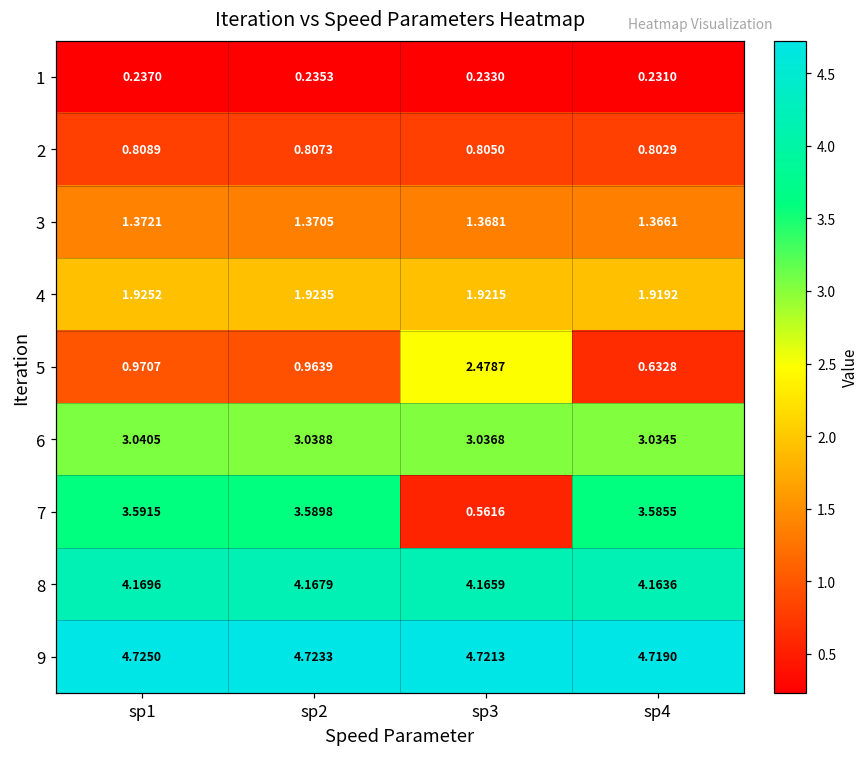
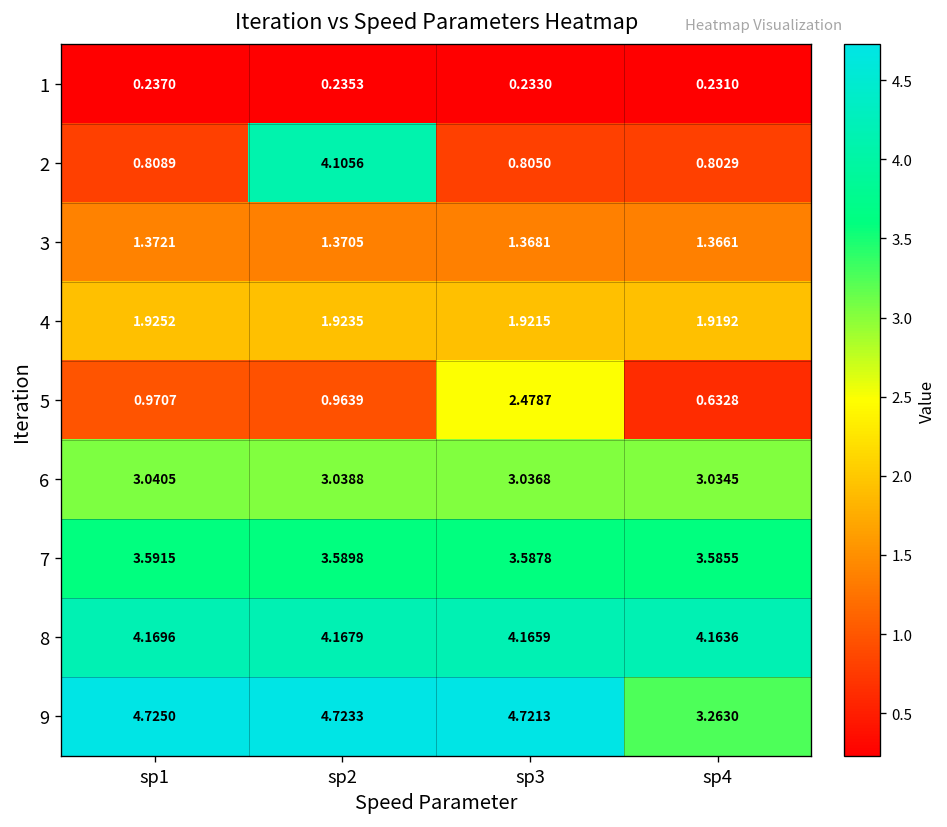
  {
    "1": {
      "sp1": 0.2370,
      "sp2": 0.2353,
      "sp3": 0.2330,
      "sp4": 0.2310
    },
    "2": {
      "sp1": 0.8089,
-     "sp2": 0.8073,
+     "sp2": 4.1056,
      "sp3": 0.8050,
      "sp4": 0.8029
    },
    "3": {
      "sp1": 1.3721,
      "sp2": 1.3705,
      "sp3": 1.3681,
      "sp4": 1.3661
    },
    "4": {
      "sp1": 1.9252,
      "sp2": 1.9235,
      "sp3": 1.9215,
      "sp4": 1.9192
    },
    "5": {
      "sp1": 0.9707,
      "sp2": 0.9639,
      "sp3": 2.4787,
      "sp4": 0.6328
    },
    "6": {
      "sp1": 3.0405,
      "sp2": 3.0388,
      "sp3": 3.0368,
      "sp4": 3.0345
    },
    "7": {
      "sp1": 3.5915,
      "sp2": 3.5898,
-     "sp3": 0.5616,
+     "sp3": 3.5878,
      "sp4": 3.5855
    },
    "8": {
      "sp1": 4.1696,
      "sp2": 4.1679,
      "sp3": 4.1659,
      "sp4": 4.1636
    },
    "9": {
      "sp1": 4.7250,
      "sp2": 4.7233,
      "sp3": 4.7213,
-     "sp4": 4.7190
+     "sp4": 3.2630
    }
  }
